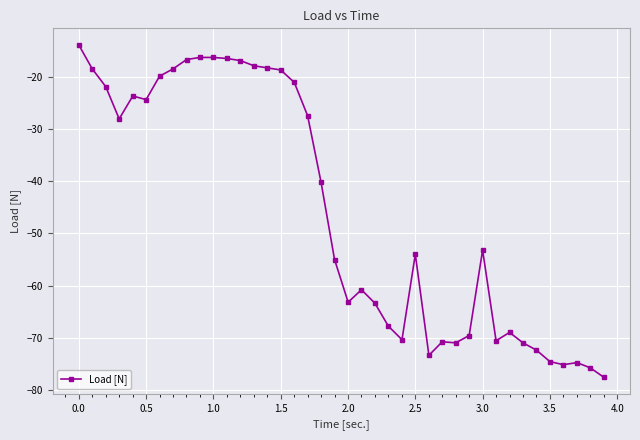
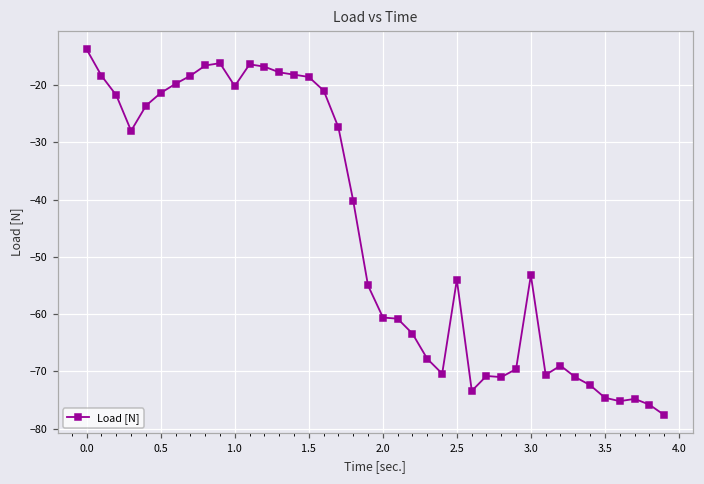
  {
    "0.0": -14,
-   "0.5": -24,
-   "1.0": -16,
+   "0.5": -21,
+   "1.0": -20,
    "1.5": -19,
-   "2.0": -63,
+   "2.0": -61,
    "2.5": -54,
    "3.0": -53,
    "3.5": -75
  }
